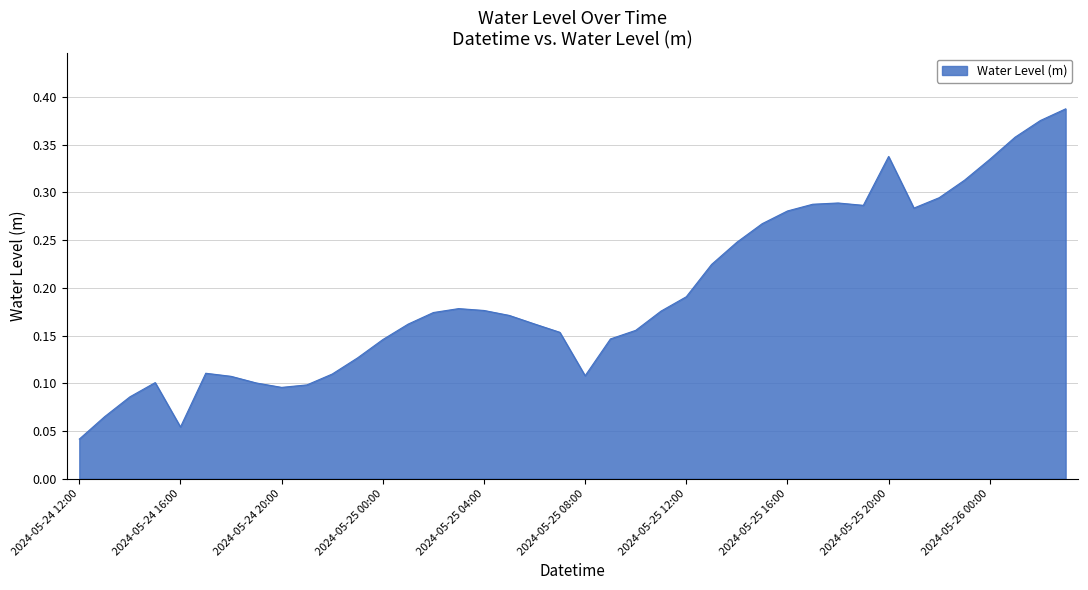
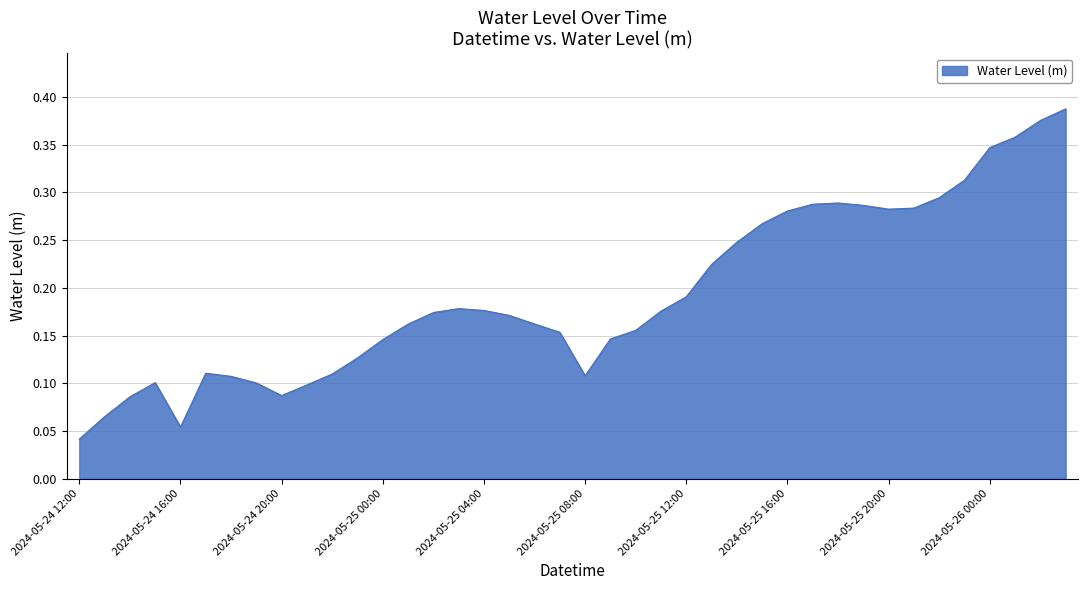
  {
    "2024-05-24 12:00": 0.04,
    "2024-05-24 16:00": 0.05,
-   "2024-05-24 20:00": 0.10,
+   "2024-05-24 20:00": 0.09,
    "2024-05-25 00:00": 0.15,
    "2024-05-25 04:00": 0.18,
    "2024-05-25 08:00": 0.11,
    "2024-05-25 12:00": 0.19,
    "2024-05-25 16:00": 0.28,
-   "2024-05-25 20:00": 0.34,
-   "2024-05-26 00:00": 0.33
+   "2024-05-25 20:00": 0.28,
+   "2024-05-26 00:00": 0.35
  }
